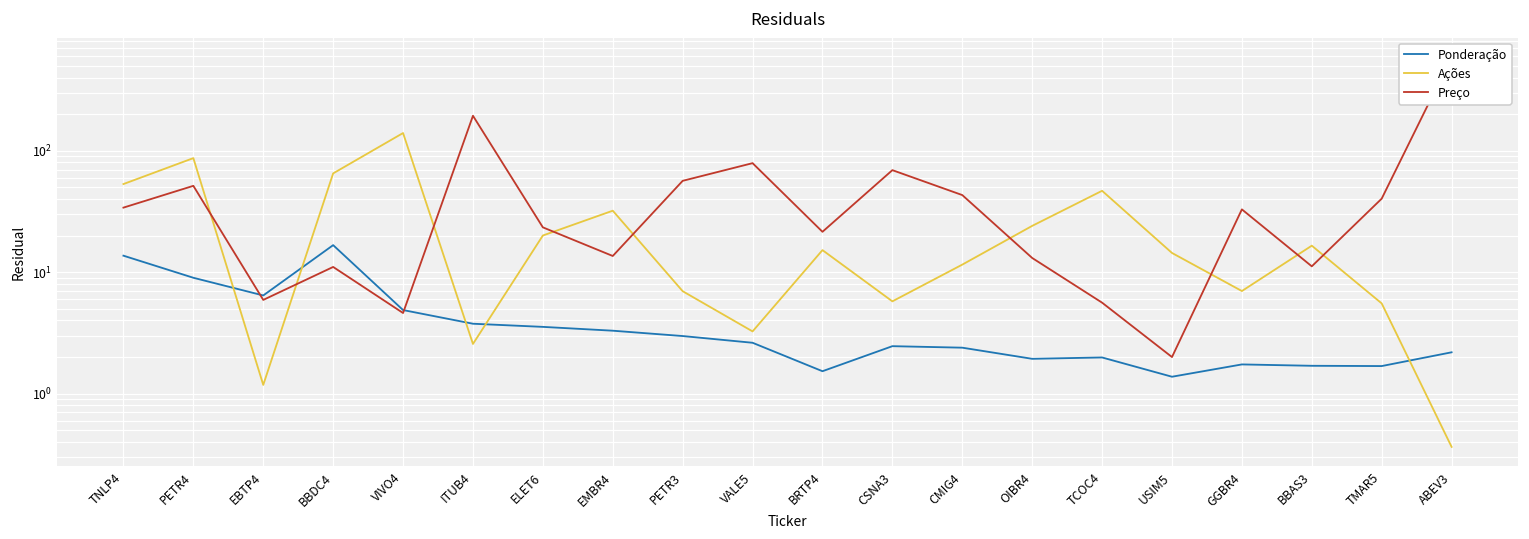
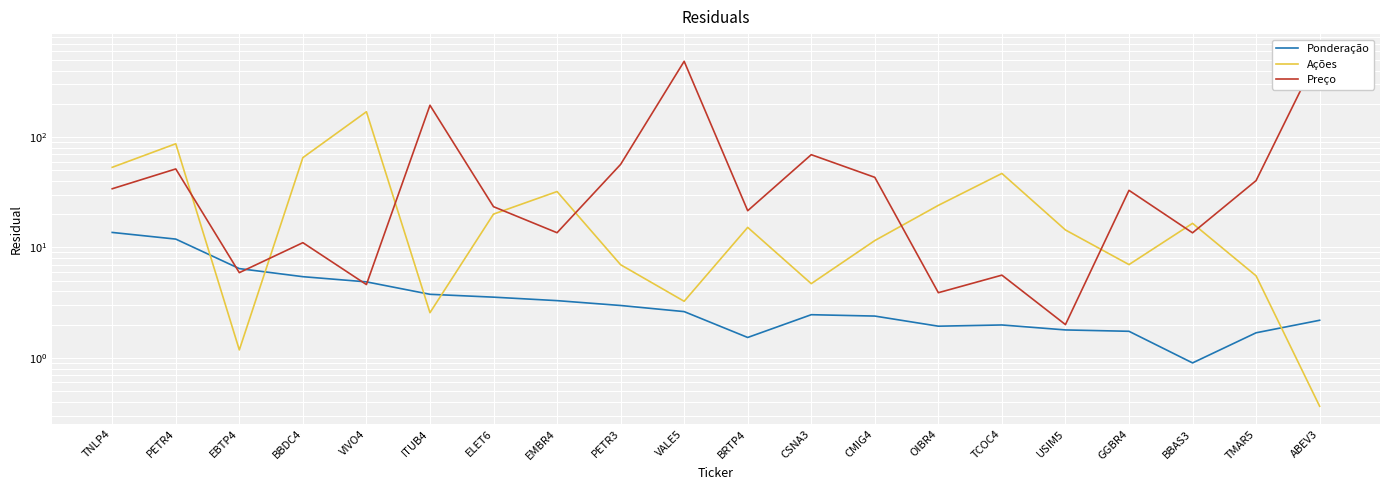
  {
    "Ponderação": {
      "TNLP4": 14,
-     "PETR4": 9,
+     "PETR4": 12,
      "EBTP4": 6,
-     "BBDC4": 17,
+     "BBDC4": 5,
      "VIVO4": 5,
      "ITUB4": 3.8,
      "ELET6": 3.5,
      "EMBR4": 3.3,
      "PETR3": 3.0,
      "VALE5": 2.6,
      "BRTP4": 1.5,
      "CSNA3": 2.5,
      "CMIG4": 2.4,
      "OIBR4": 1.9,
      "TCOC4": 2.0,
-     "USIM5": 1.4,
+     "USIM5": 1.8,
      "GGBR4": 1.7,
-     "BBAS3": 1.7,
+     "BBAS3": 0.9,
      "TMAR5": 1.7,
      "ABEV3": 2.2
    },
    "Ações": {
      "TNLP4": 50,
      "PETR4": 90,
      "EBTP4": 1.2,
      "BBDC4": 70,
-     "VIVO4": 140,
+     "VIVO4": 170,
      "ITUB4": 2.6,
      "ELET6": 20,
      "EMBR4": 32,
      "PETR3": 7,
      "VALE5": 3.3,
      "BRTP4": 15,
-     "CSNA3": 6,
+     "CSNA3": 4.7,
      "CMIG4": 12,
      "OIBR4": 24,
      "TCOC4": 47,
      "USIM5": 14,
      "GGBR4": 7,
      "BBAS3": 17,
      "TMAR5": 6,
      "ABEV3": 0.36
    },
    "Preço": {
      "TNLP4": 34,
      "PETR4": 50,
      "EBTP4": 6,
      "BBDC4": 11,
      "VIVO4": 4.6,
      "ITUB4": 190,
      "ELET6": 23,
      "EMBR4": 14,
      "PETR3": 60,
-     "VALE5": 80,
+     "VALE5": 500,
      "BRTP4": 22,
      "CSNA3": 70,
      "CMIG4": 43,
-     "OIBR4": 13,
+     "OIBR4": 3.9,
      "TCOC4": 6,
      "USIM5": 2.0,
      "GGBR4": 33,
-     "BBAS3": 11,
+     "BBAS3": 14,
      "TMAR5": 40
    }
  }
